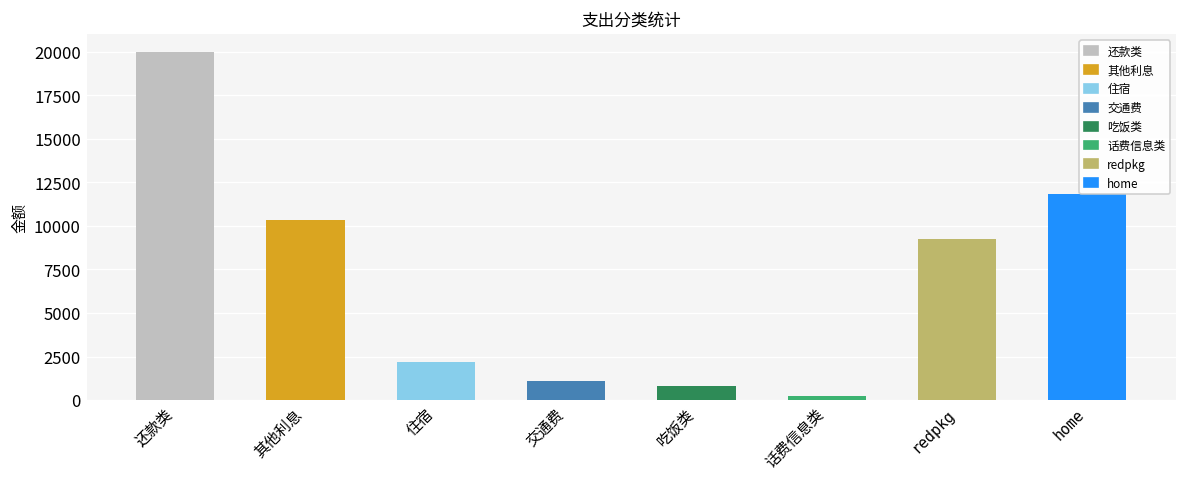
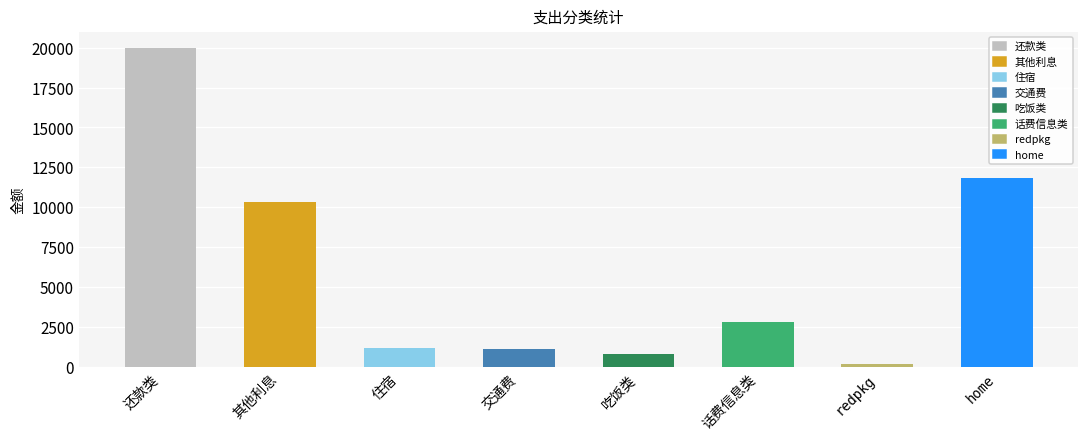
  {
    "还款类": 20000,
    "其他利息": 10300,
-   "住宿": 2200,
+   "住宿": 1200,
    "交通费": 1100,
    "吃饭类": 800,
-   "话费信息类": 200,
-   "redpkg": 9300,
+   "话费信息类": 2800,
+   "redpkg": 200,
    "home": 11800
  }
